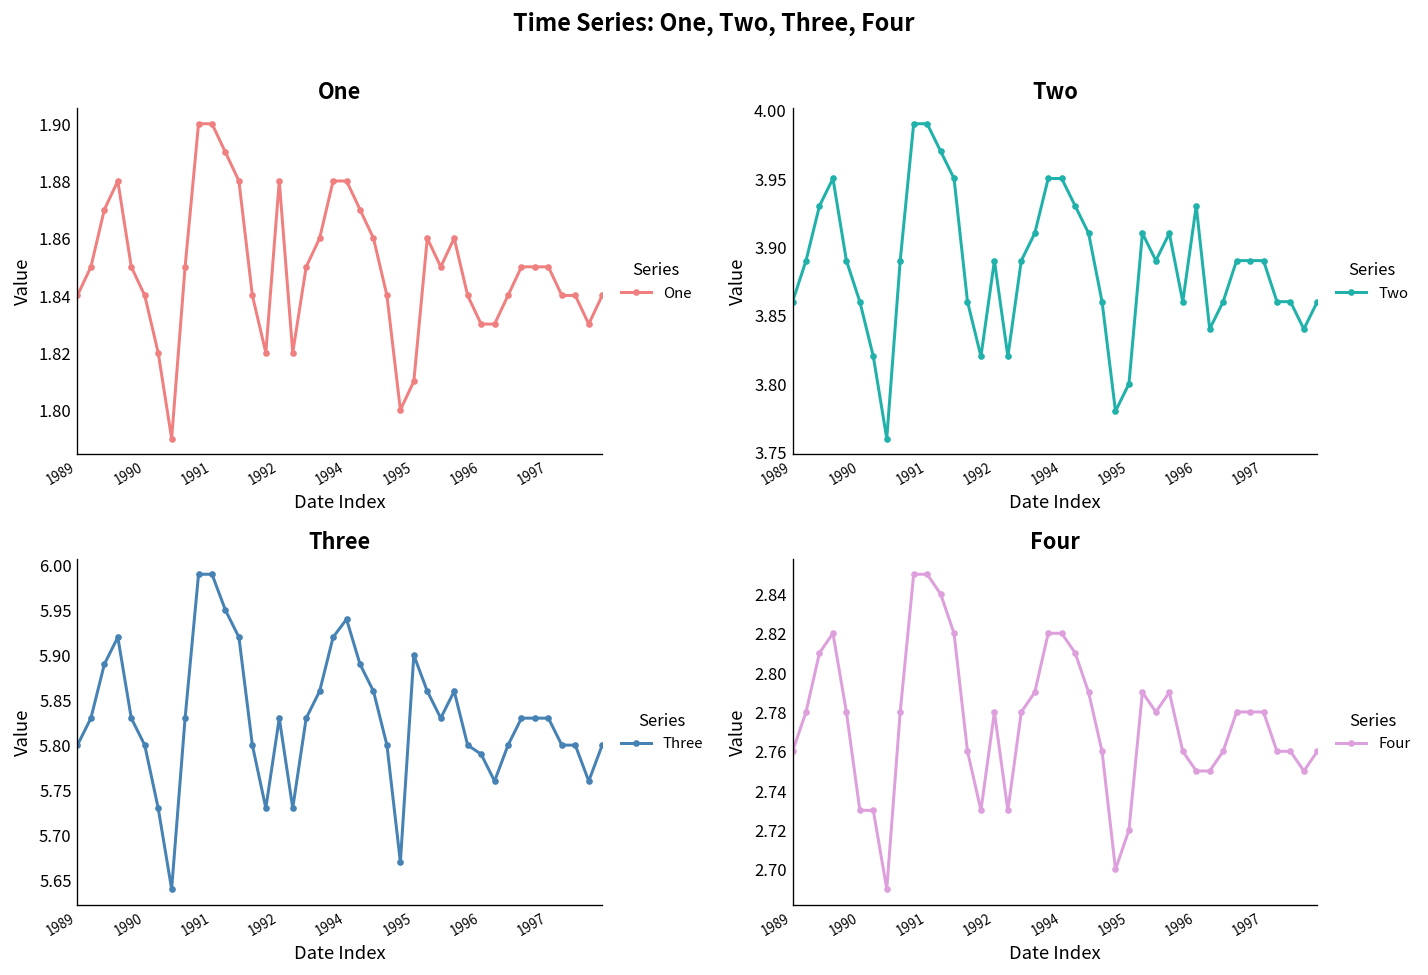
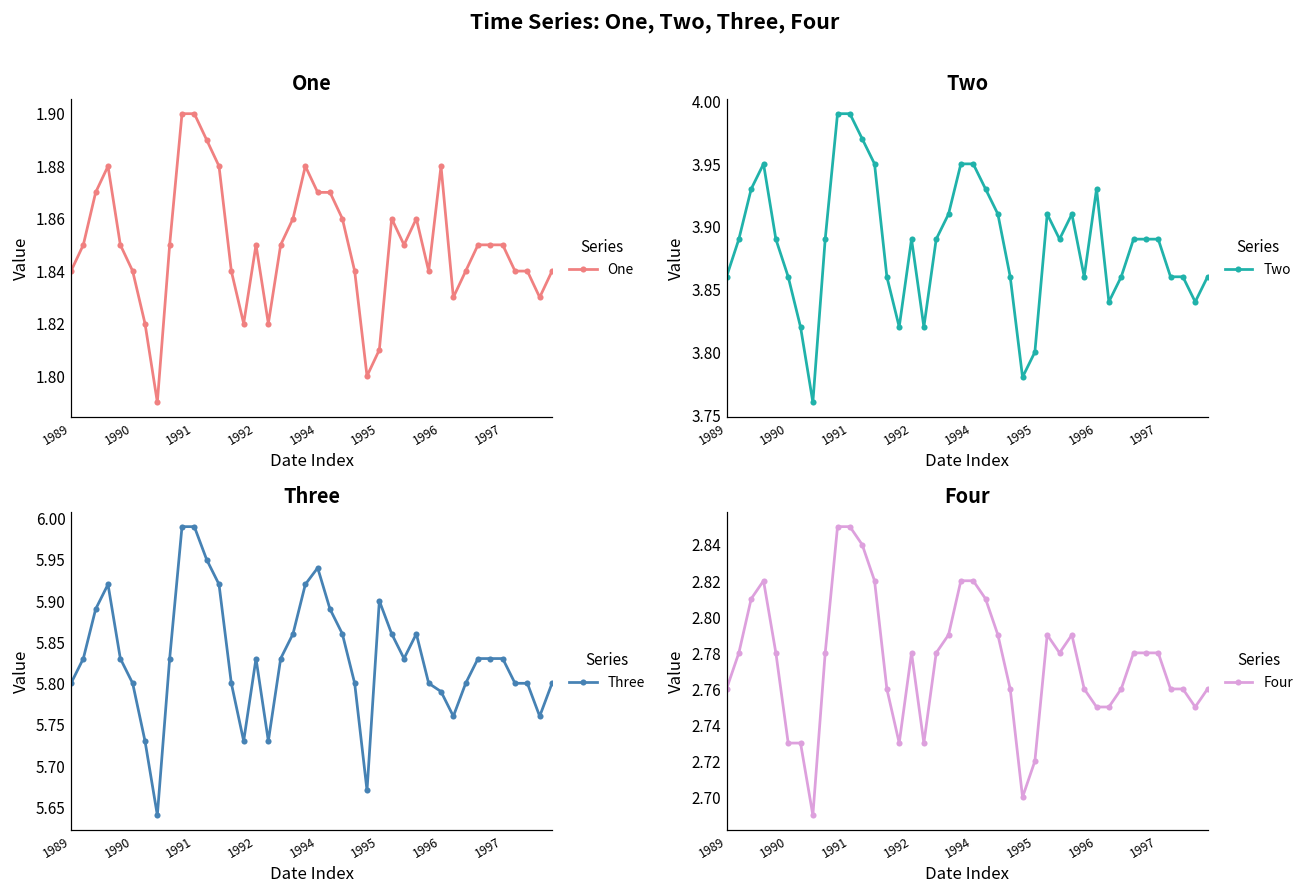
  {
    "One": {
      "1989": 1.84,
      "1990": 1.84,
      "1991": 1.90,
-     "1992": 1.88,
-     "1994": 1.88,
+     "1992": 1.85,
+     "1994": 1.87,
      "1995": 1.81,
-     "1996": 1.83,
+     "1996": 1.88,
      "1997": 1.85
    },
    "Two": {
      "1989": 3.860,
      "1990": 3.860,
      "1991": 3.990,
      "1992": 3.890,
      "1994": 3.950,
      "1995": 3.800,
      "1996": 3.930,
      "1997": 3.890
    },
    "Three": {
      "1989": 5.80,
      "1990": 5.80,
      "1991": 5.99,
      "1992": 5.83,
      "1994": 5.94,
      "1995": 5.90,
      "1996": 5.79,
      "1997": 5.83
    },
    "Four": {
      "1989": 2.760,
      "1990": 2.730,
      "1991": 2.850,
      "1992": 2.780,
      "1994": 2.820,
      "1995": 2.720,
      "1996": 2.750,
      "1997": 2.780
    }
  }
